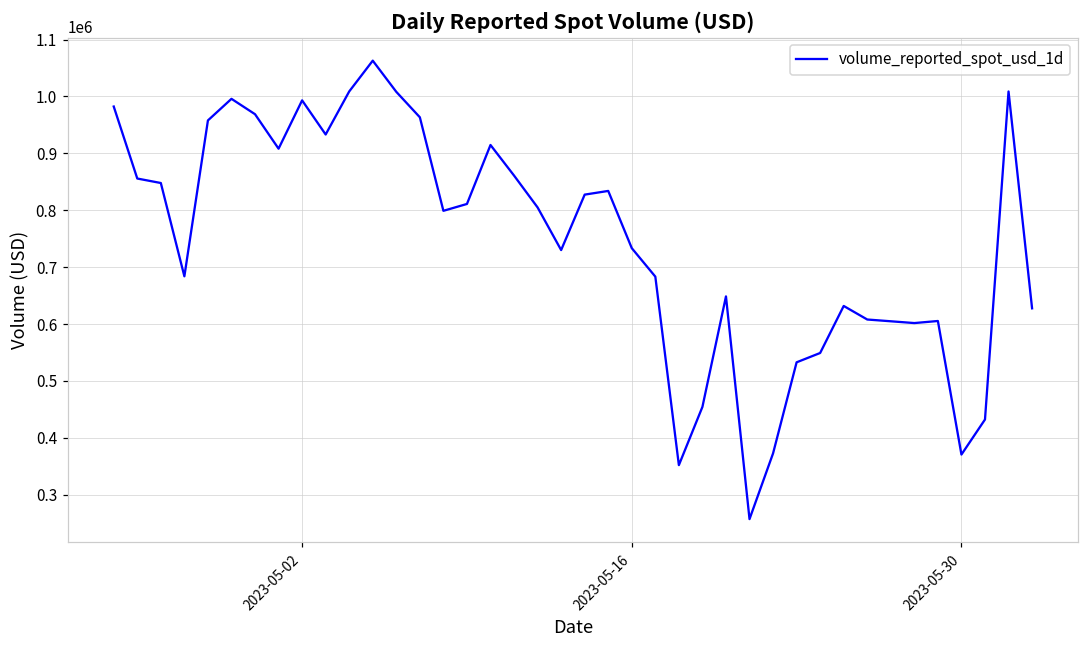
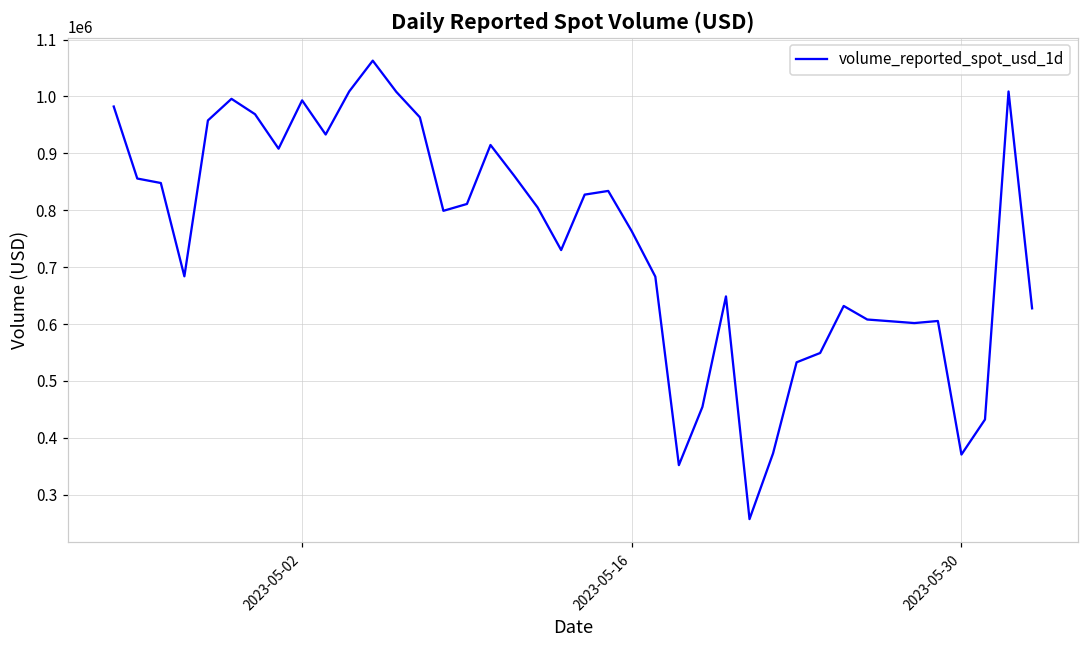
  {
    "2023-05-02": 990000,
-   "2023-05-16": 730000,
+   "2023-05-16": 760000,
    "2023-05-30": 370000
  }
